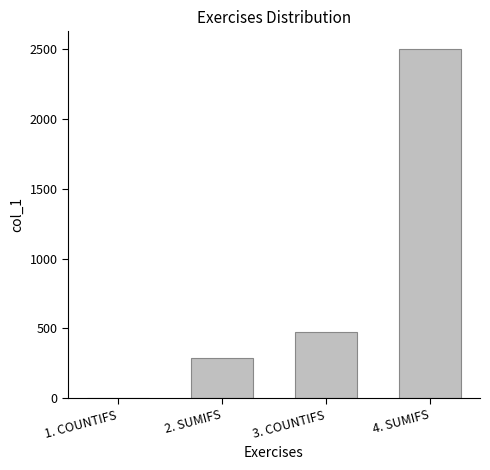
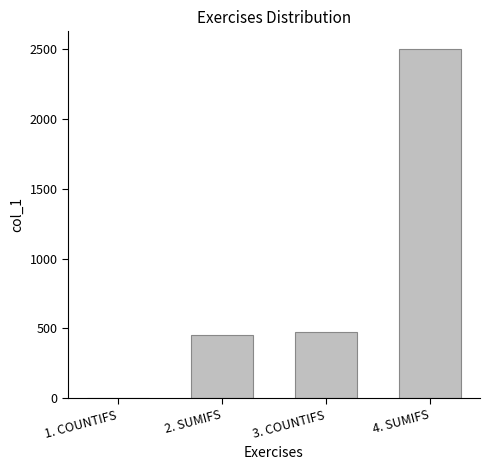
  {
-   "2. SUMIFS": 290,
+   "2. SUMIFS": 460,
    "3. COUNTIFS": 480,
    "4. SUMIFS": 2500
  }
